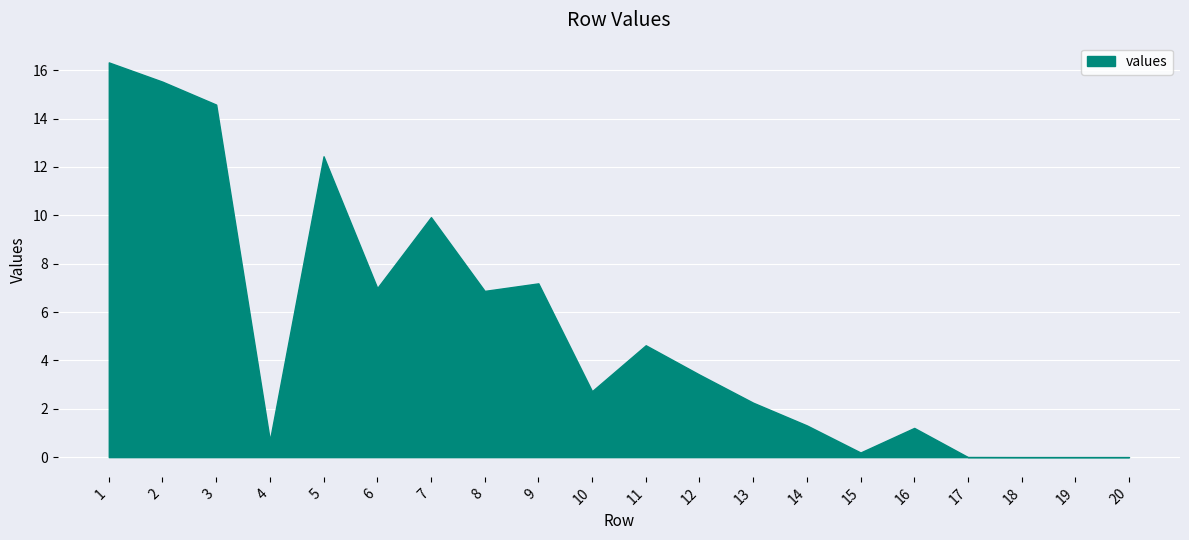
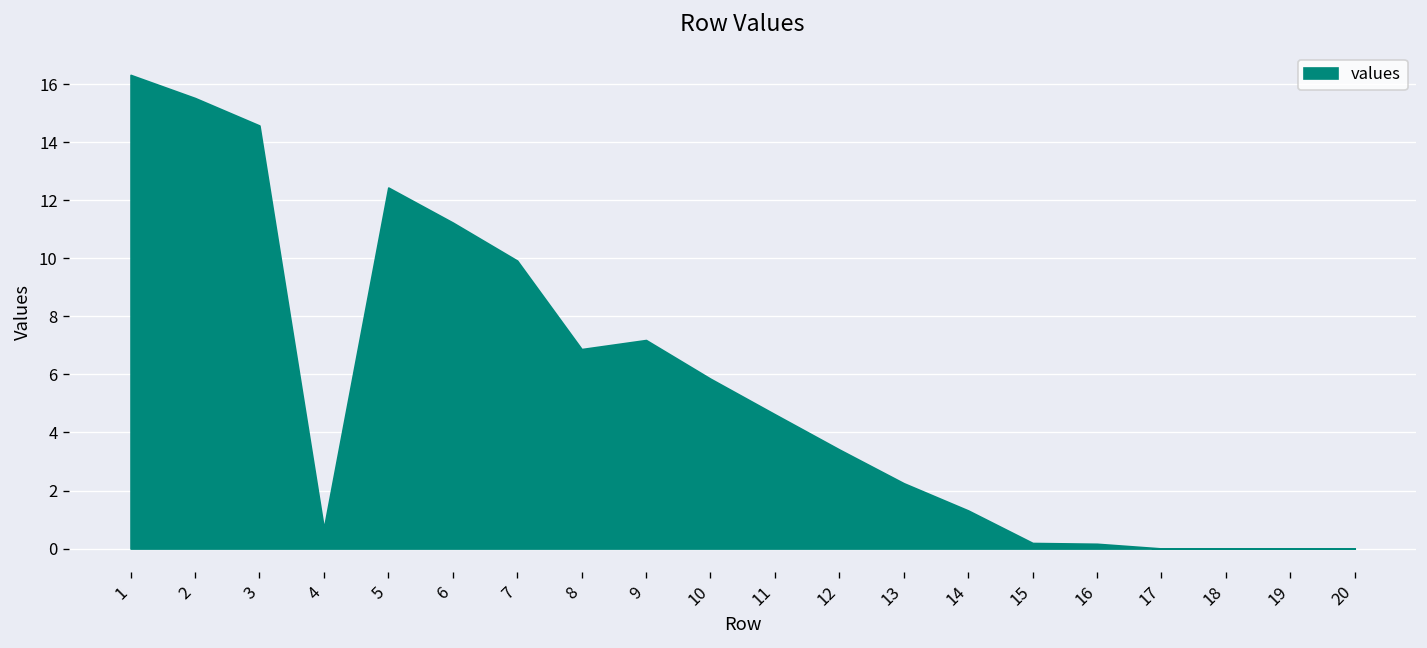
  {
    "1": 16.3,
    "2": 15.5,
    "3": 14.6,
    "4": 0.7,
    "5": 12.4,
-   "6": 7.0,
+   "6": 11.2,
    "7": 9.9,
    "8": 6.9,
    "9": 7.2,
-   "10": 2.7,
+   "10": 5.9,
    "11": 4.6,
    "12": 3.4,
    "13": 2.3,
    "14": 1.3,
    "15": 0.2,
-   "16": 1.2,
+   "16": 0.2,
    "17": 0.0,
    "18": 0.0,
    "19": 0.0,
    "20": 0.0
  }
